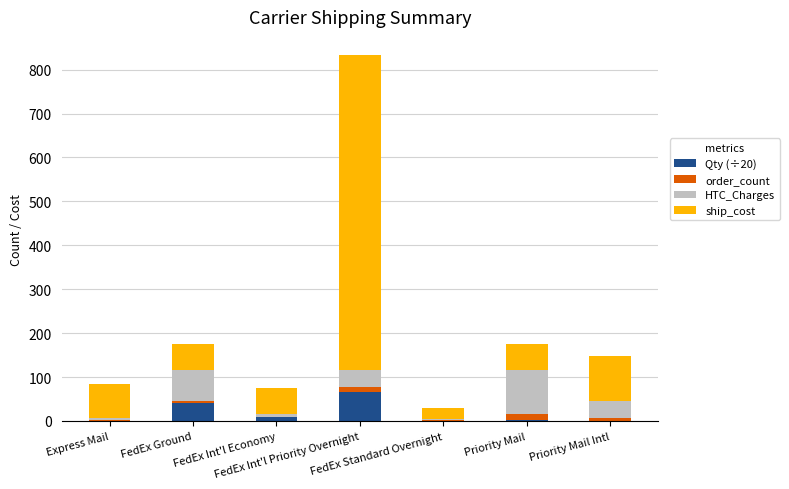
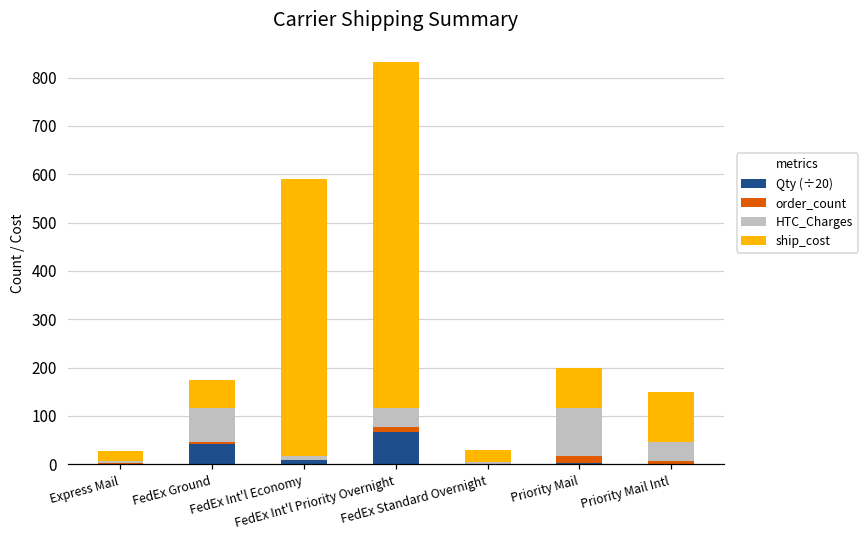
  {
    "Qty (÷20)": {
      "FedEx Ground": 40,
      "FedEx Int'l Economy": 10,
      "FedEx Int'l Priority Overnight": 70
    },
    "order_count": {
      "FedEx Int'l Priority Overnight": 10,
      "Priority Mail": 10
    },
    "HTC_Charges": {
      "FedEx Ground": 70,
      "FedEx Int'l Economy": 10,
      "FedEx Int'l Priority Overnight": 40,
      "Priority Mail": 100,
      "Priority Mail Intl": 40
    },
    "ship_cost": {
-     "Express Mail": 80,
+     "Express Mail": 20,
      "FedEx Ground": 60,
-     "FedEx Int'l Economy": 60,
+     "FedEx Int'l Economy": 570,
      "FedEx Int'l Priority Overnight": 720,
      "FedEx Standard Overnight": 20,
-     "Priority Mail": 60,
+     "Priority Mail": 80,
      "Priority Mail Intl": 100
    }
  }
